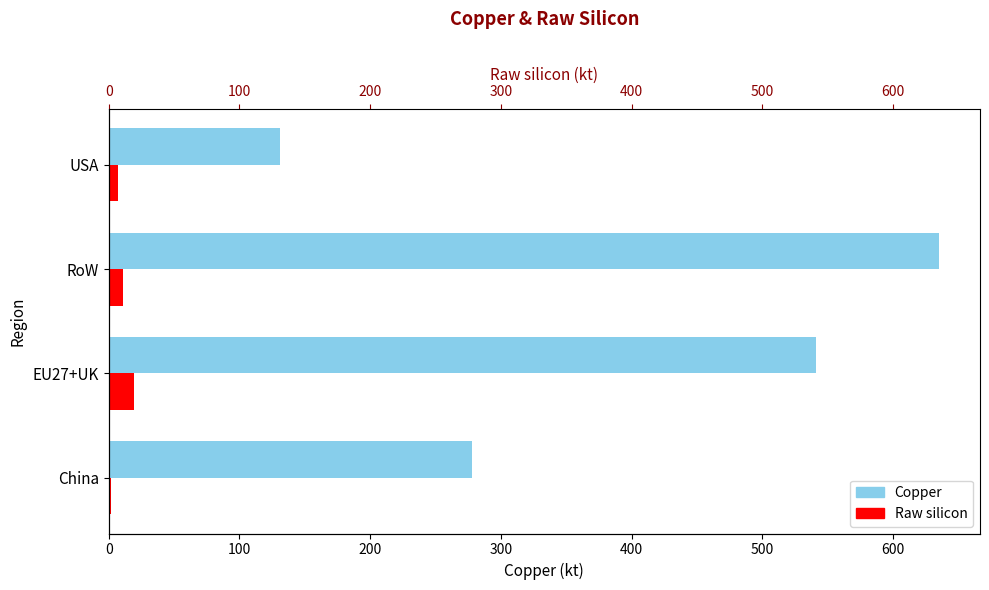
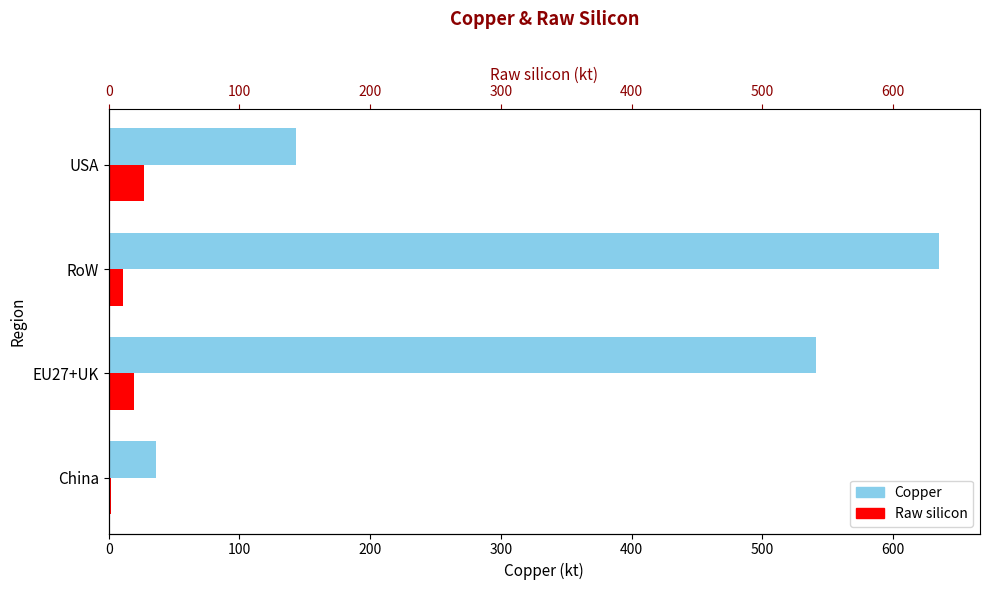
  {
    "Copper": {
-     "USA": 131,
+     "USA": 143,
      "RoW": 635,
      "EU27+UK": 541,
-     "China": 278
+     "China": 36
    },
    "Raw silicon": {
-     "USA": 7,
+     "USA": 27,
      "RoW": 11,
      "EU27+UK": 19
    }
  }
